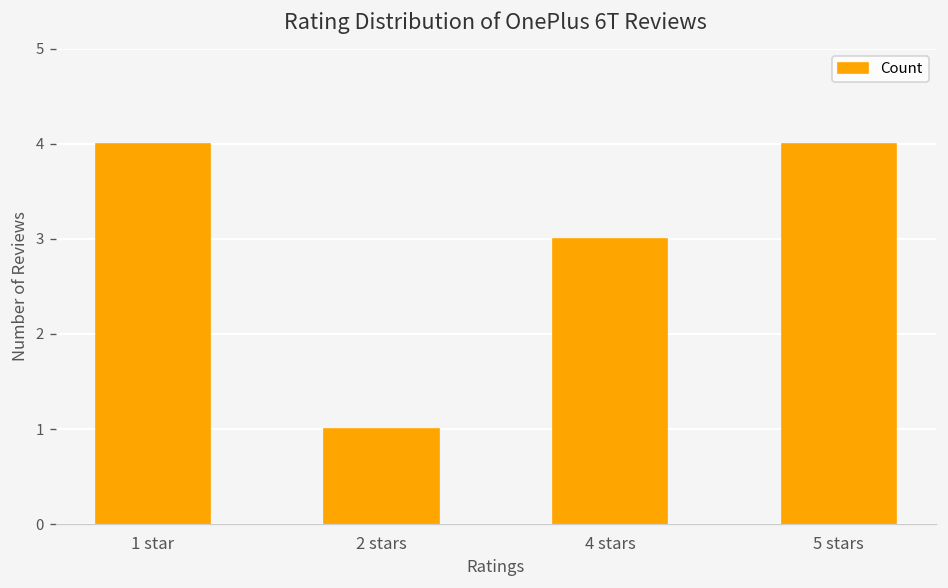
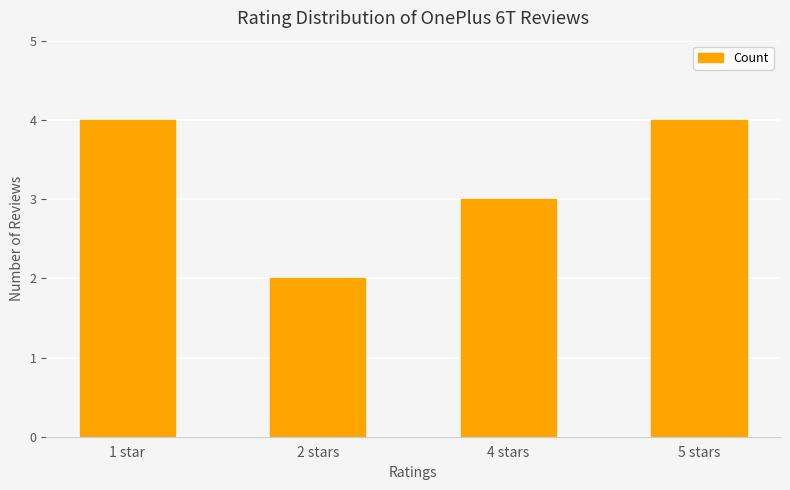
  {
    "1 star": 4,
-   "2 stars": 1,
+   "2 stars": 2,
    "4 stars": 3,
    "5 stars": 4
  }
